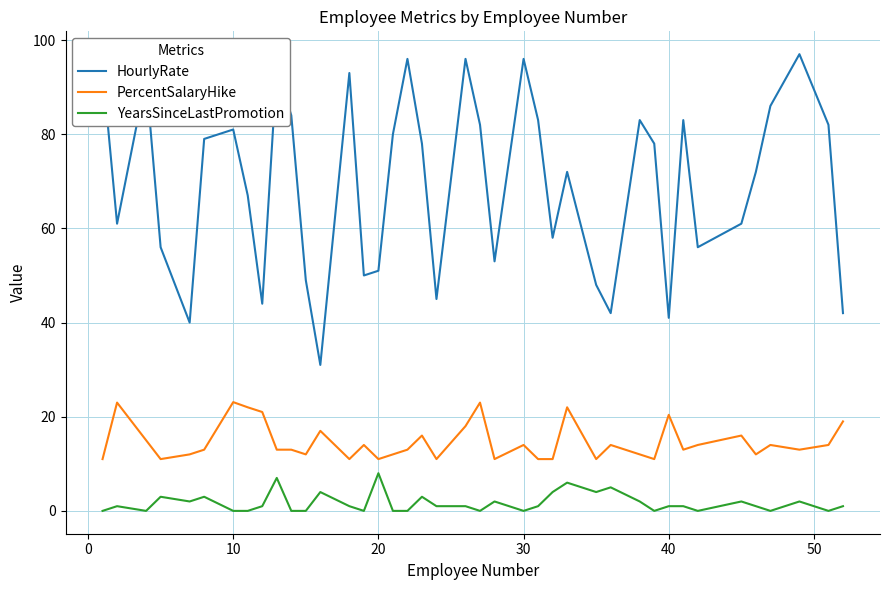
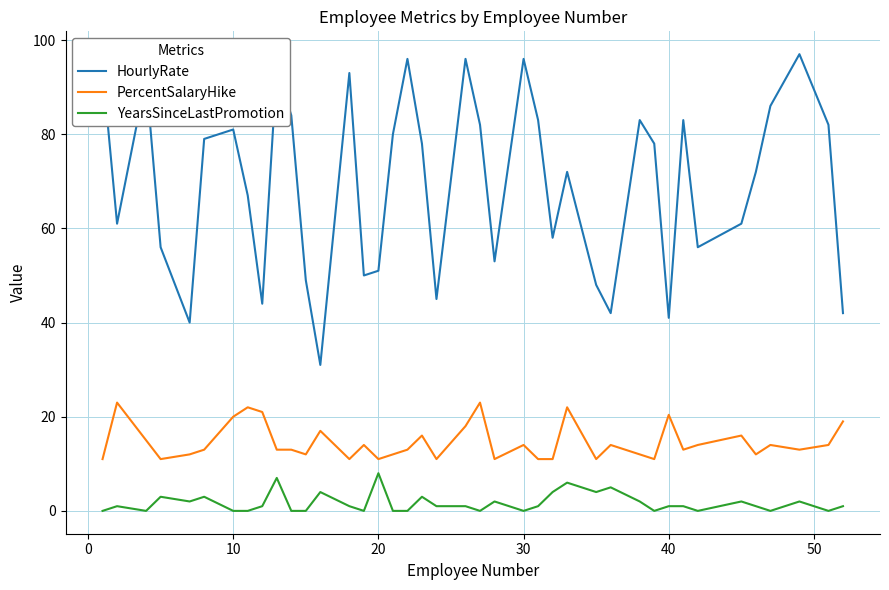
  {
    "HourlyRate": {
      "10": 81,
      "20": 51,
      "30": 96,
      "40": 41
    },
    "PercentSalaryHike": {
-     "10": 23,
+     "10": 20,
      "20": 11,
      "30": 14,
      "40": 20
    },
    "YearsSinceLastPromotion": {
      "10": 0,
      "20": 8,
      "30": 0,
      "40": 1
    }
  }
